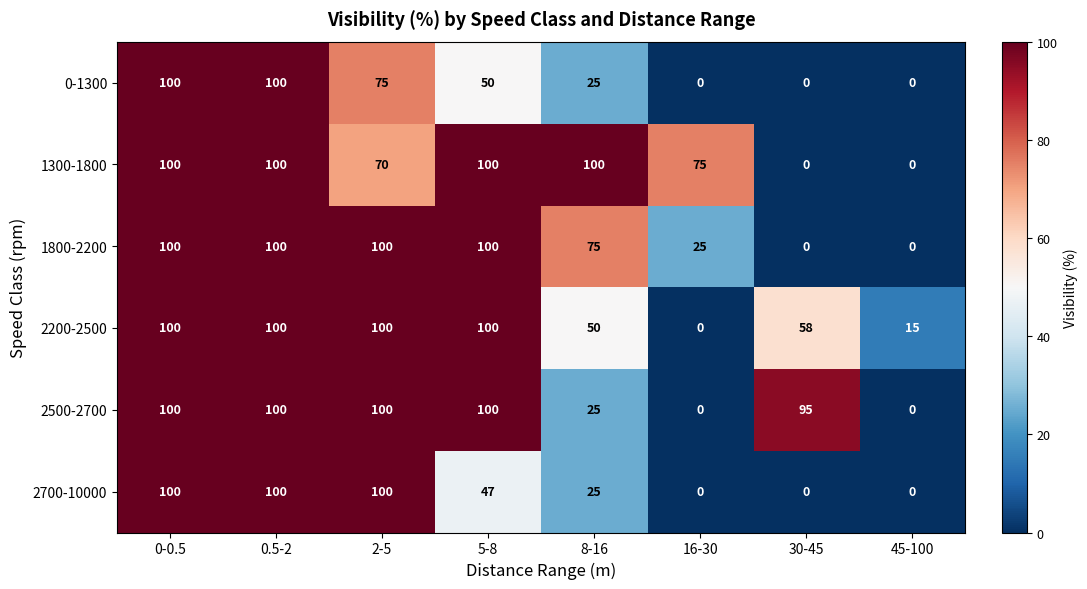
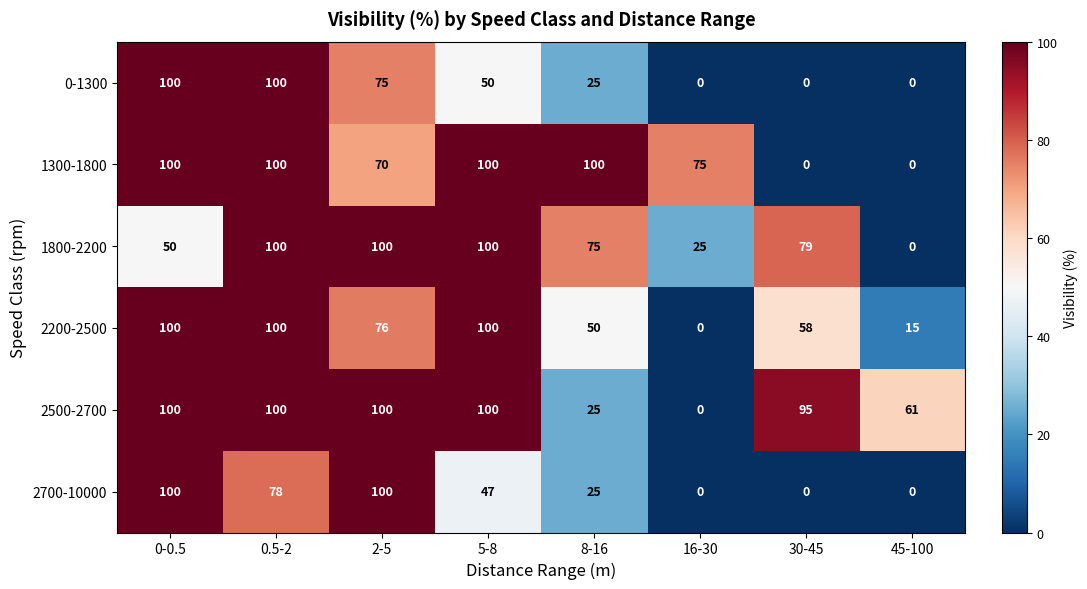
  {
    "0-1300": {
      "0-0.5": 100,
      "0.5-2": 100,
      "2-5": 75,
      "5-8": 50,
      "8-16": 25,
      "16-30": 0,
      "30-45": 0,
      "45-100": 0
    },
    "1300-1800": {
      "0-0.5": 100,
      "0.5-2": 100,
      "2-5": 70,
      "5-8": 100,
      "8-16": 100,
      "16-30": 75,
      "30-45": 0,
      "45-100": 0
    },
    "1800-2200": {
-     "0-0.5": 100,
+     "0-0.5": 50,
      "0.5-2": 100,
      "2-5": 100,
      "5-8": 100,
      "8-16": 75,
      "16-30": 25,
-     "30-45": 0,
+     "30-45": 79,
      "45-100": 0
    },
    "2200-2500": {
      "0-0.5": 100,
      "0.5-2": 100,
-     "2-5": 100,
+     "2-5": 76,
      "5-8": 100,
      "8-16": 50,
      "16-30": 0,
      "30-45": 58,
      "45-100": 15
    },
    "2500-2700": {
      "0-0.5": 100,
      "0.5-2": 100,
      "2-5": 100,
      "5-8": 100,
      "8-16": 25,
      "16-30": 0,
      "30-45": 95,
-     "45-100": 0
+     "45-100": 61
    },
    "2700-10000": {
      "0-0.5": 100,
-     "0.5-2": 100,
+     "0.5-2": 78,
      "2-5": 100,
      "5-8": 47,
      "8-16": 25,
      "16-30": 0,
      "30-45": 0,
      "45-100": 0
    }
  }
